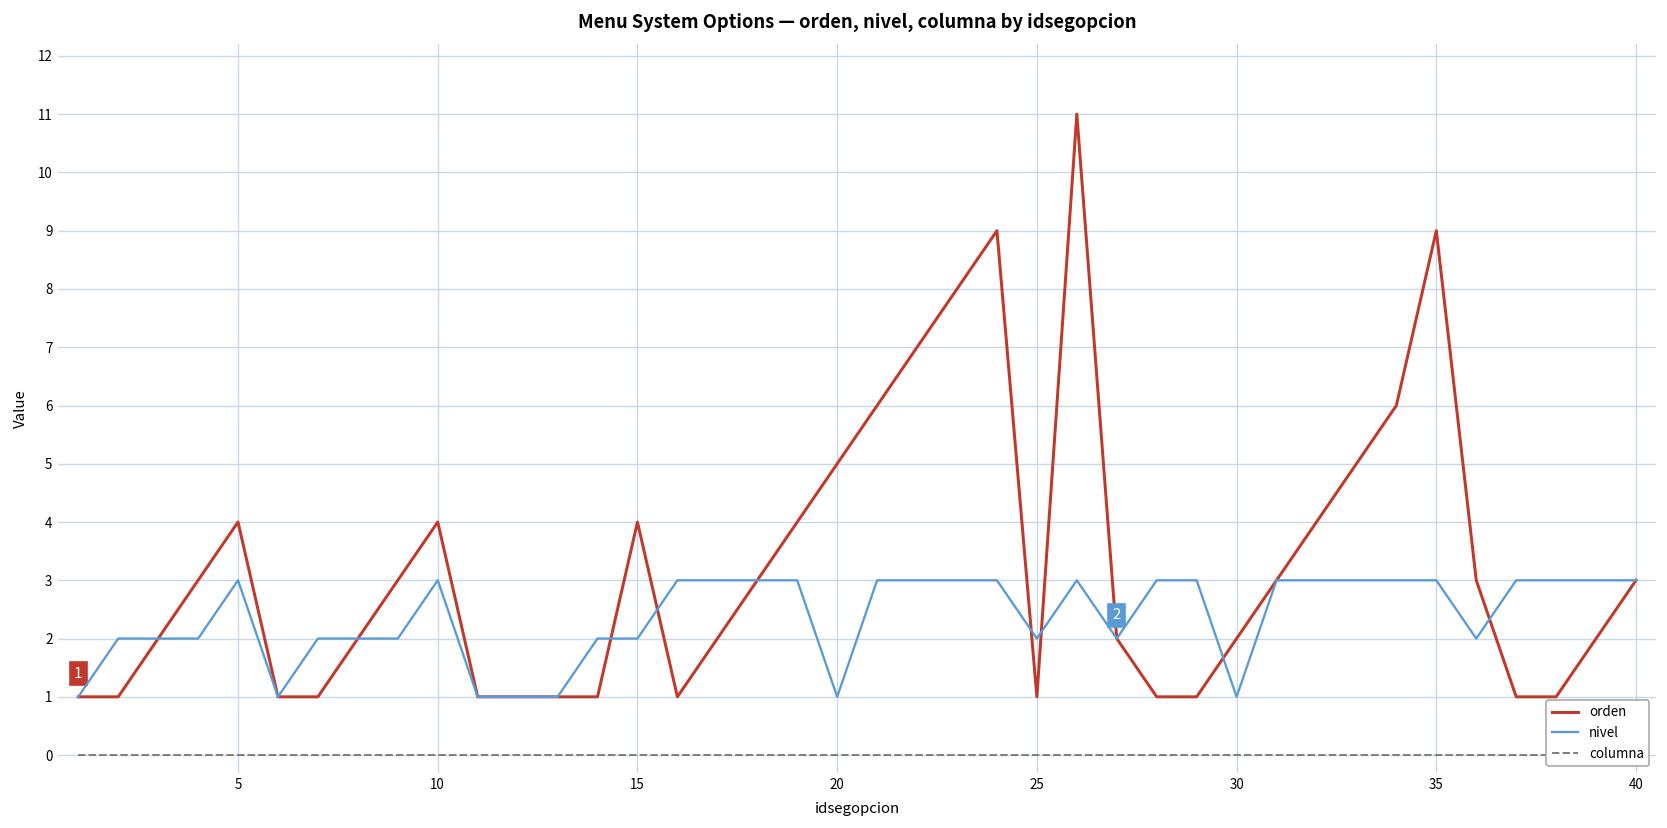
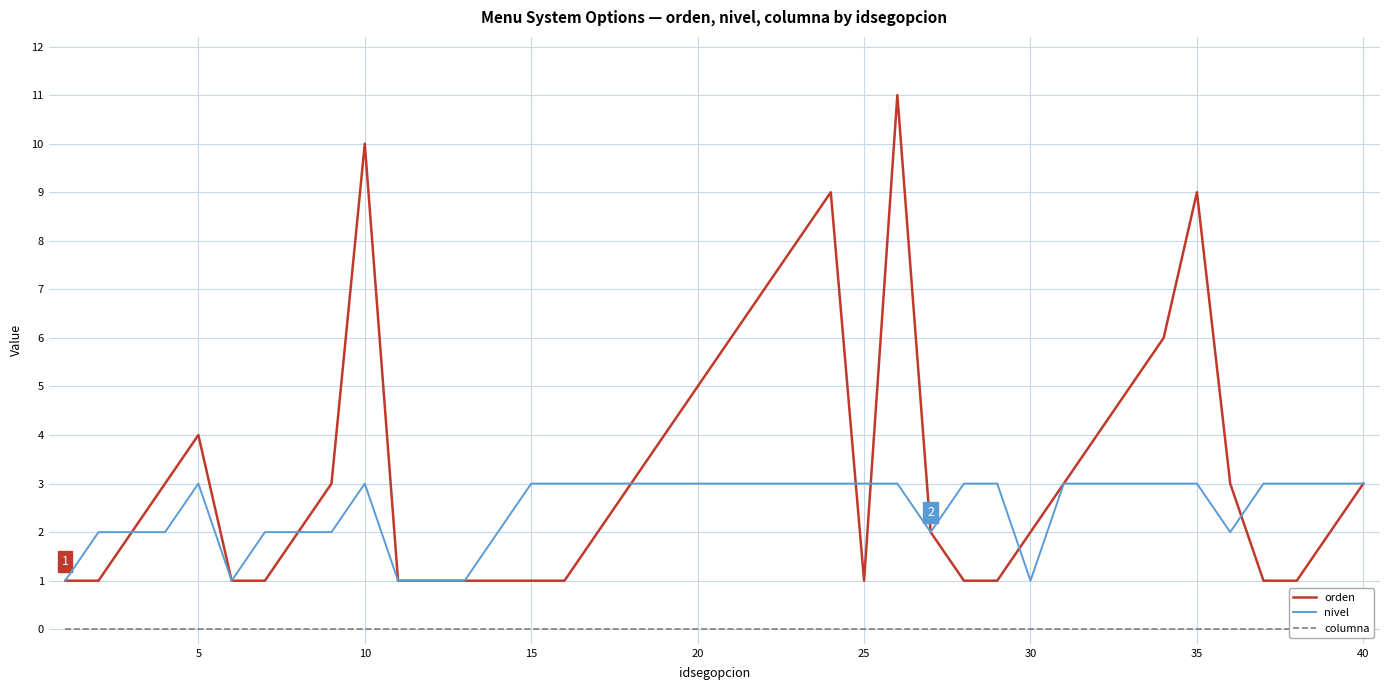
  {
    "orden": {
      "5": 4,
-     "10": 4,
-     "15": 4,
+     "10": 10,
+     "15": 1,
      "20": 5,
      "25": 1,
      "30": 2,
      "35": 9
    },
    "nivel": {
      "5": 3,
      "10": 3,
-     "15": 2,
-     "20": 1,
-     "25": 2,
+     "15": 3,
+     "20": 3,
+     "25": 3,
      "30": 1,
      "35": 3
    },
    "columna": {
      "5": 0,
      "10": 0,
      "15": 0,
      "20": 0,
      "25": 0,
      "30": 0,
      "35": 0
    }
  }
